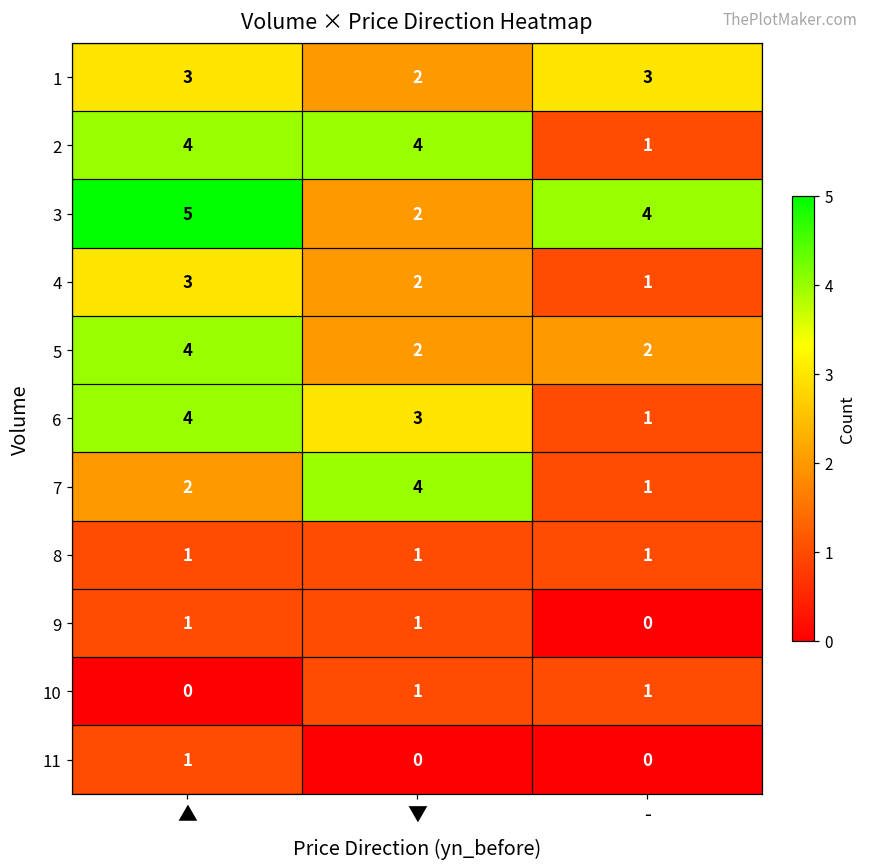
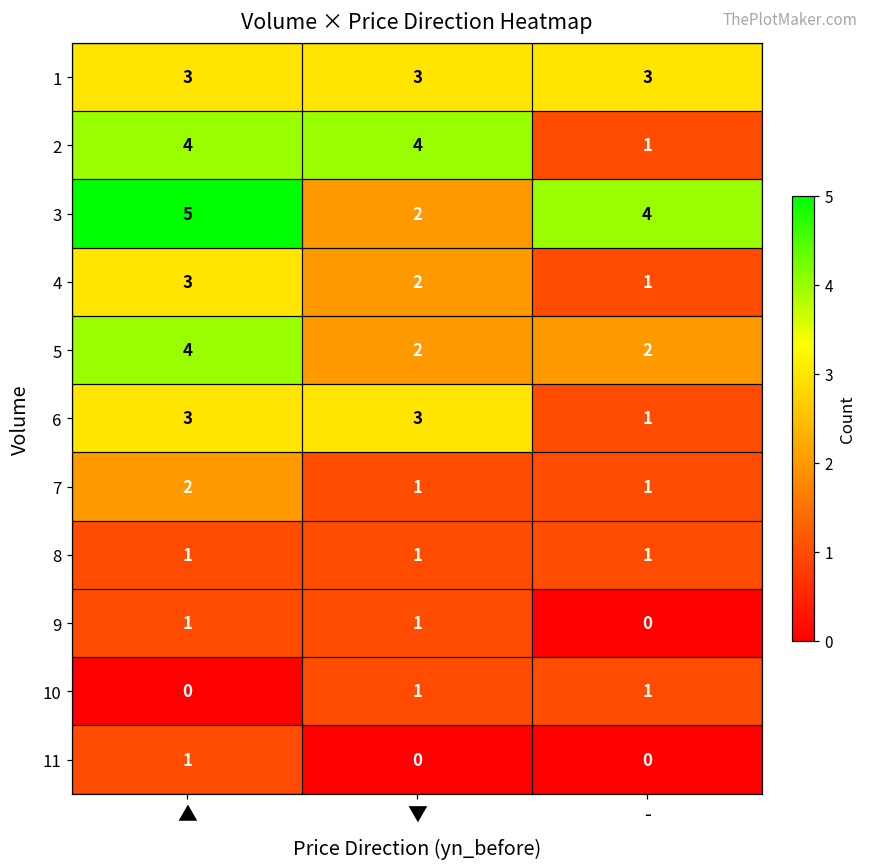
  {
    "1": {
      "▲": 3,
-     "▼": 2,
+     "▼": 3,
      "-": 3
    },
    "2": {
      "▲": 4,
      "▼": 4,
      "-": 1
    },
    "3": {
      "▲": 5,
      "▼": 2,
      "-": 4
    },
    "4": {
      "▲": 3,
      "▼": 2,
      "-": 1
    },
    "5": {
      "▲": 4,
      "▼": 2,
      "-": 2
    },
    "6": {
-     "▲": 4,
+     "▲": 3,
      "▼": 3,
      "-": 1
    },
    "7": {
      "▲": 2,
-     "▼": 4,
+     "▼": 1,
      "-": 1
    },
    "8": {
      "▲": 1,
      "▼": 1,
      "-": 1
    },
    "9": {
      "▲": 1,
      "▼": 1,
      "-": 0
    },
    "10": {
      "▲": 0,
      "▼": 1,
      "-": 1
    },
    "11": {
      "▲": 1,
      "▼": 0,
      "-": 0
    }
  }
